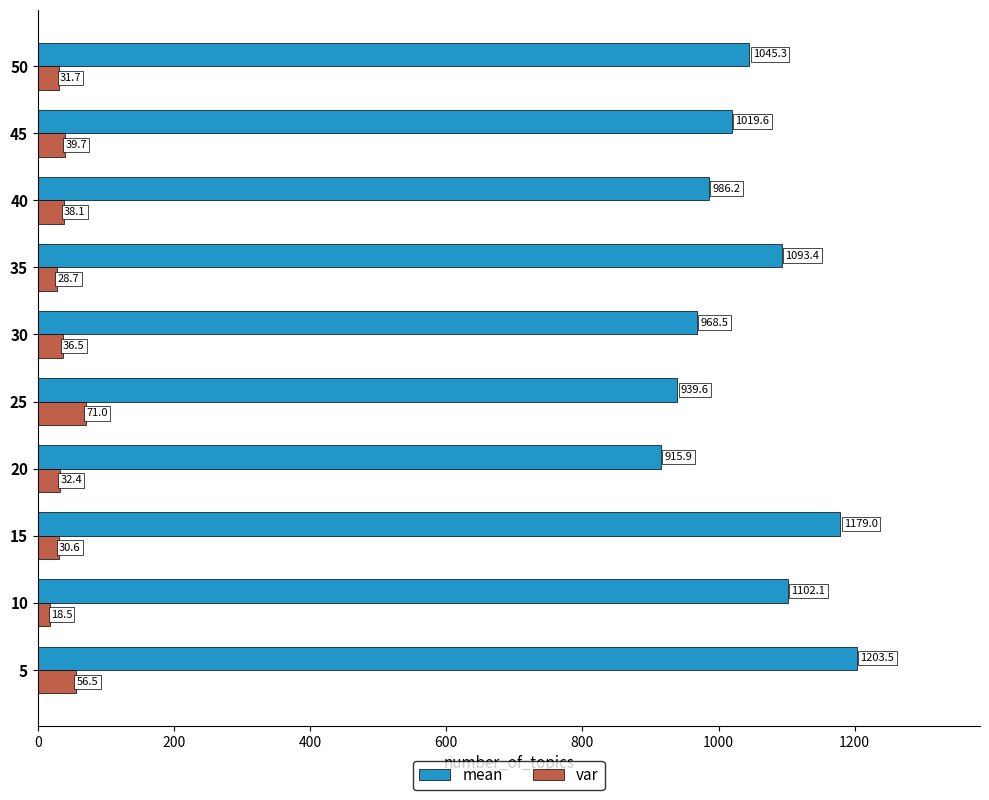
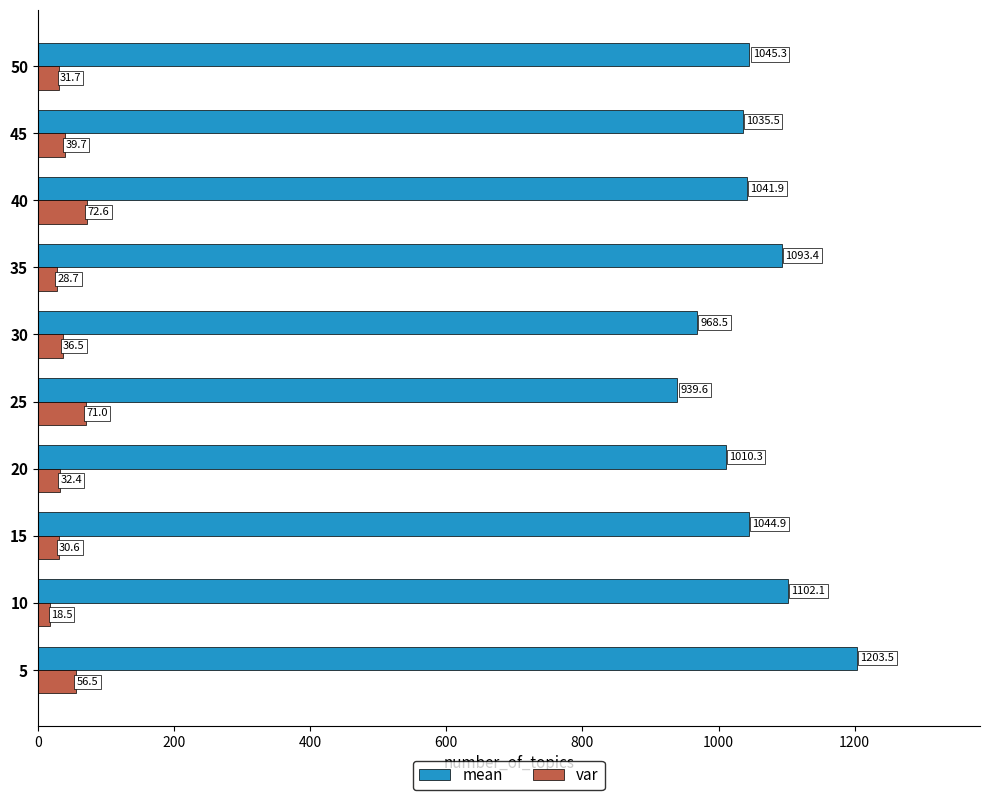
  {
    "mean": {
-     "45": 1019.6,
-     "40": 986.2,
-     "20": 915.9,
-     "15": 1179.0
+     "45": 1035.5,
+     "40": 1041.9,
+     "20": 1010.3,
+     "15": 1044.9
    },
    "var": {
-     "40": 38.1
+     "40": 72.6
    }
  }
